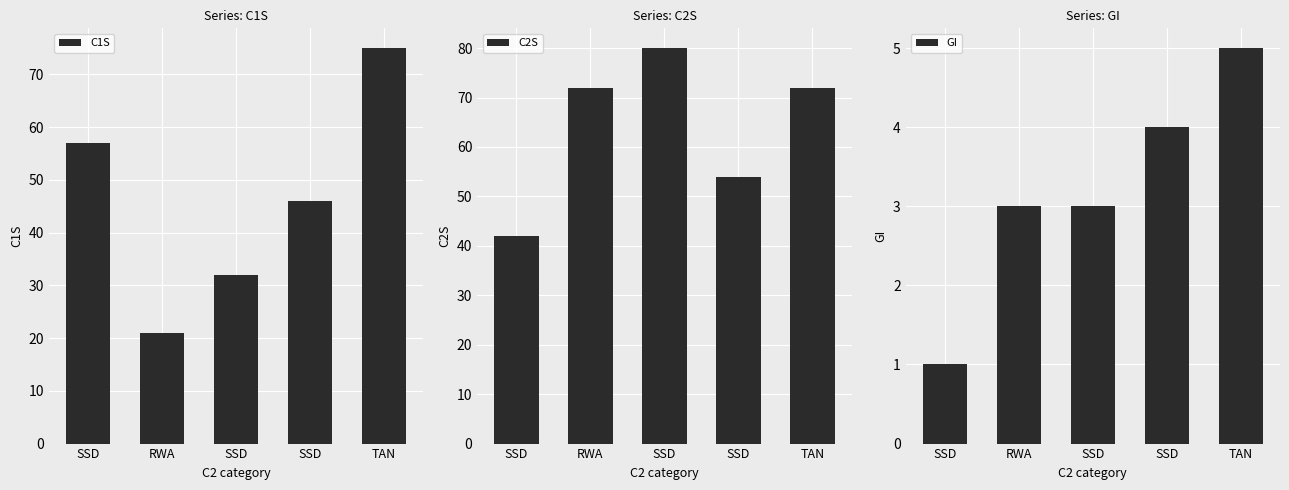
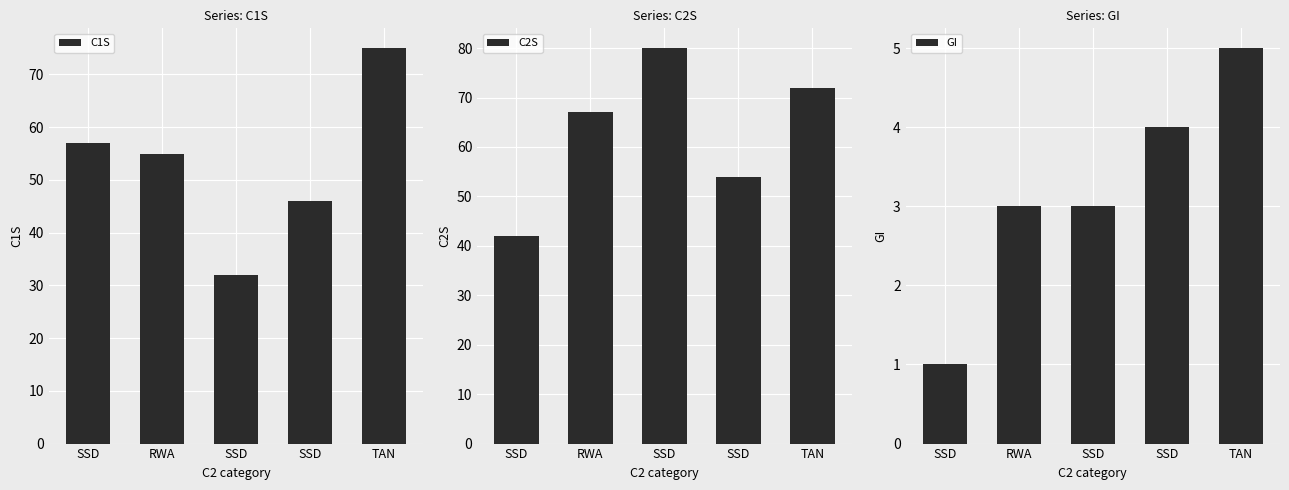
  {
    "Series: C1S": {
-     "RWA": 21,
+     "RWA": 55,
      "TAN": 75
    },
    "Series: C2S": {
-     "RWA": 72,
+     "RWA": 67,
      "TAN": 72
    },
    "Series: GI": {
      "RWA": 3.0,
      "TAN": 5.0
    }
  }
